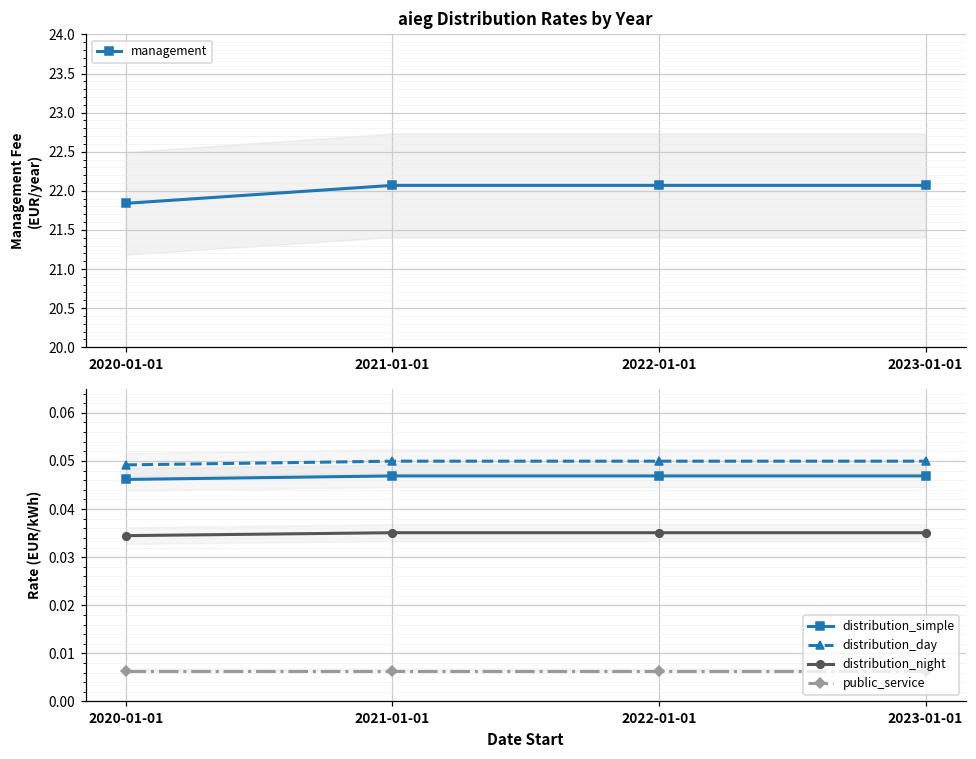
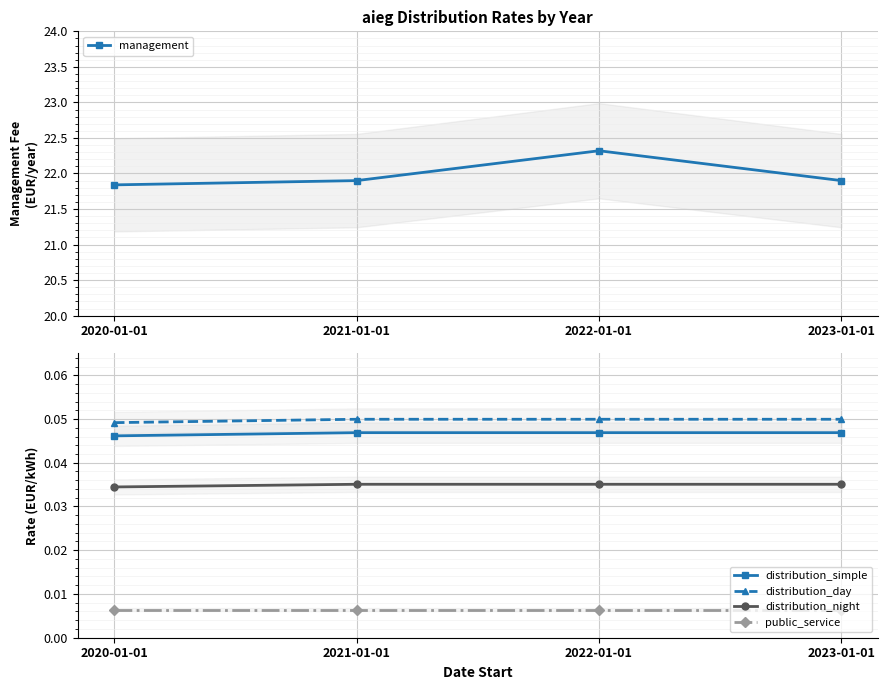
  {
    "aieg Distribution Rates by Year": {
      "management": {
        "2020-01-01": 21.8,
-       "2021-01-01": 22.1,
-       "2022-01-01": 22.1,
-       "2023-01-01": 22.1
+       "2021-01-01": 21.9,
+       "2022-01-01": 22.3,
+       "2023-01-01": 21.9
      }
    }
  }
